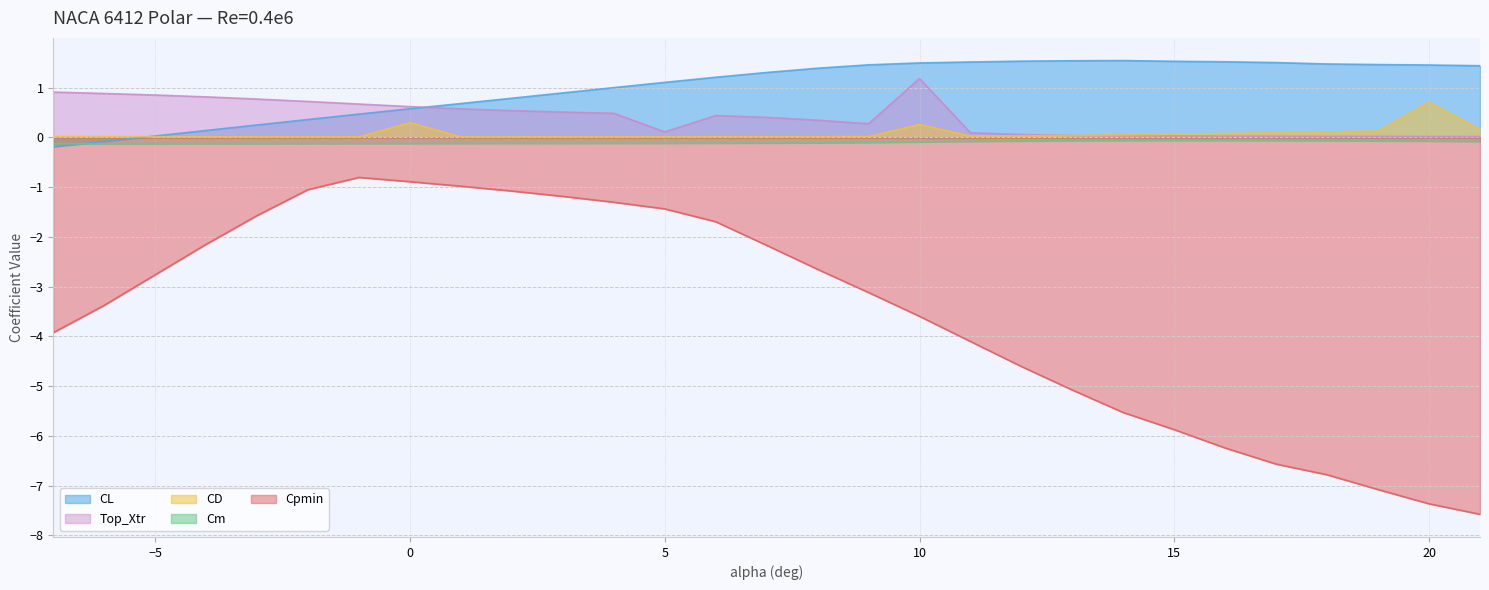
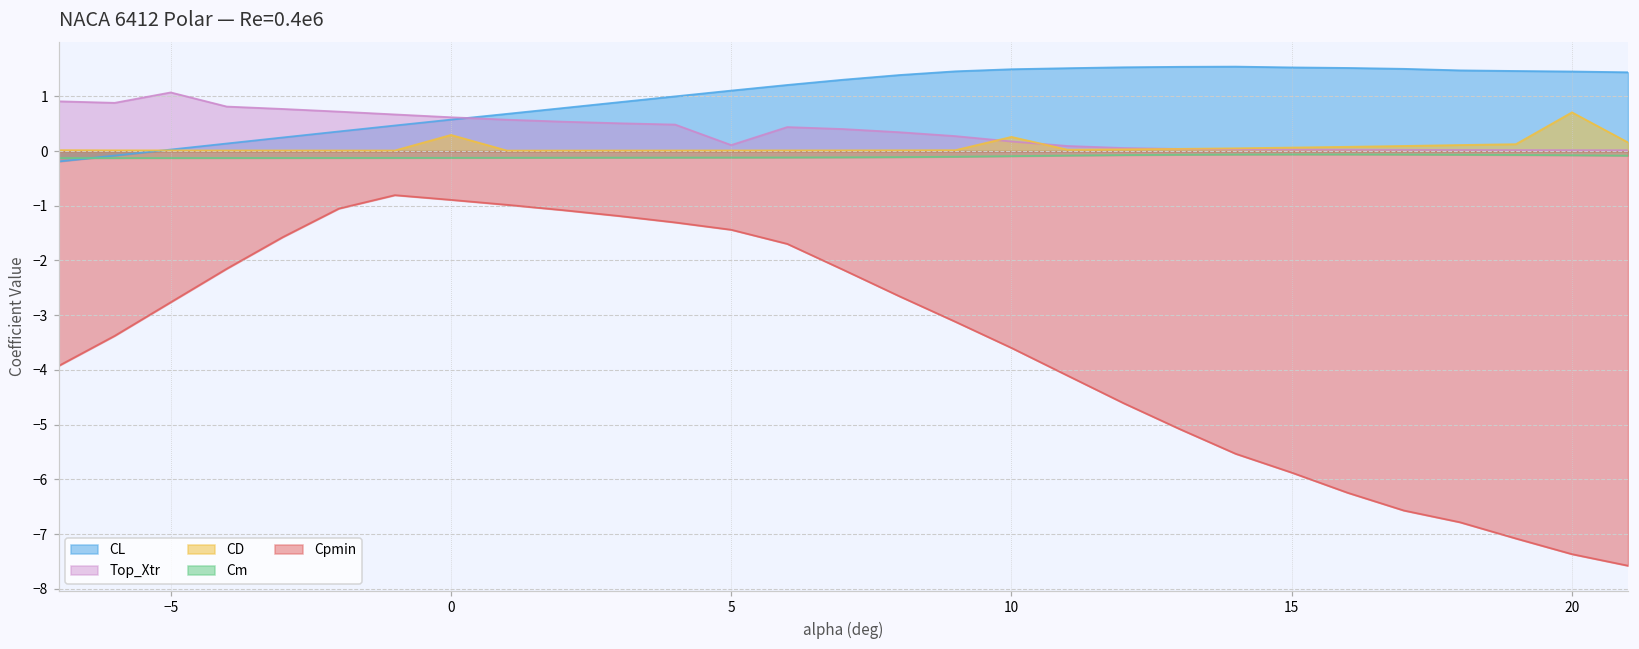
  {
    "Top_Xtr": {
-     "−5": 0.8,
+     "−5": 1.1,
      "5": 0.1,
-     "10": 1.2
+     "10": 0.2
    },
    "CD": {
      "0": 0.3,
      "10": 0.3,
      "20": 0.7
    }
  }
